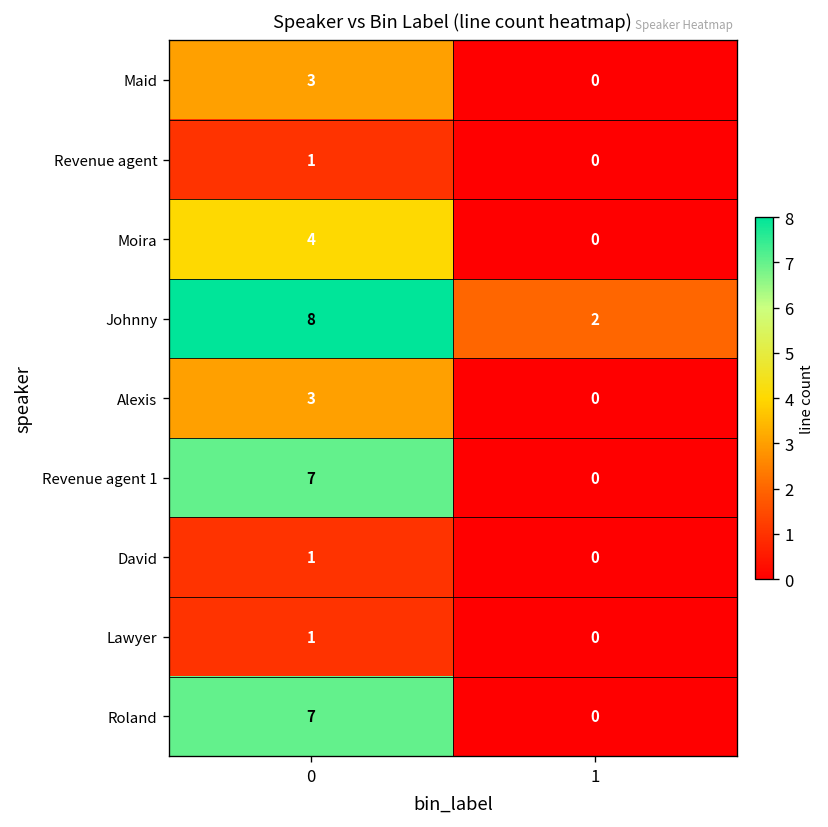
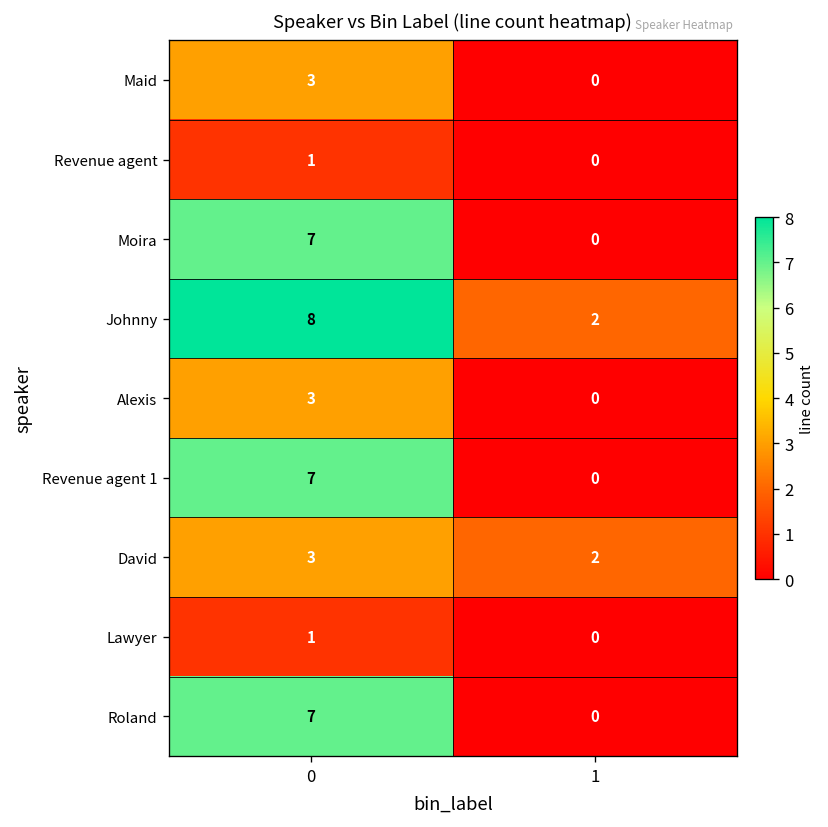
  {
    "Maid": {
      "0": 3,
      "1": 0
    },
    "Revenue agent": {
      "0": 1,
      "1": 0
    },
    "Moira": {
-     "0": 4,
+     "0": 7,
      "1": 0
    },
    "Johnny": {
      "0": 8,
      "1": 2
    },
    "Alexis": {
      "0": 3,
      "1": 0
    },
    "Revenue agent 1": {
      "0": 7,
      "1": 0
    },
    "David": {
-     "0": 1,
-     "1": 0
+     "0": 3,
+     "1": 2
    },
    "Lawyer": {
      "0": 1,
      "1": 0
    },
    "Roland": {
      "0": 7,
      "1": 0
    }
  }
